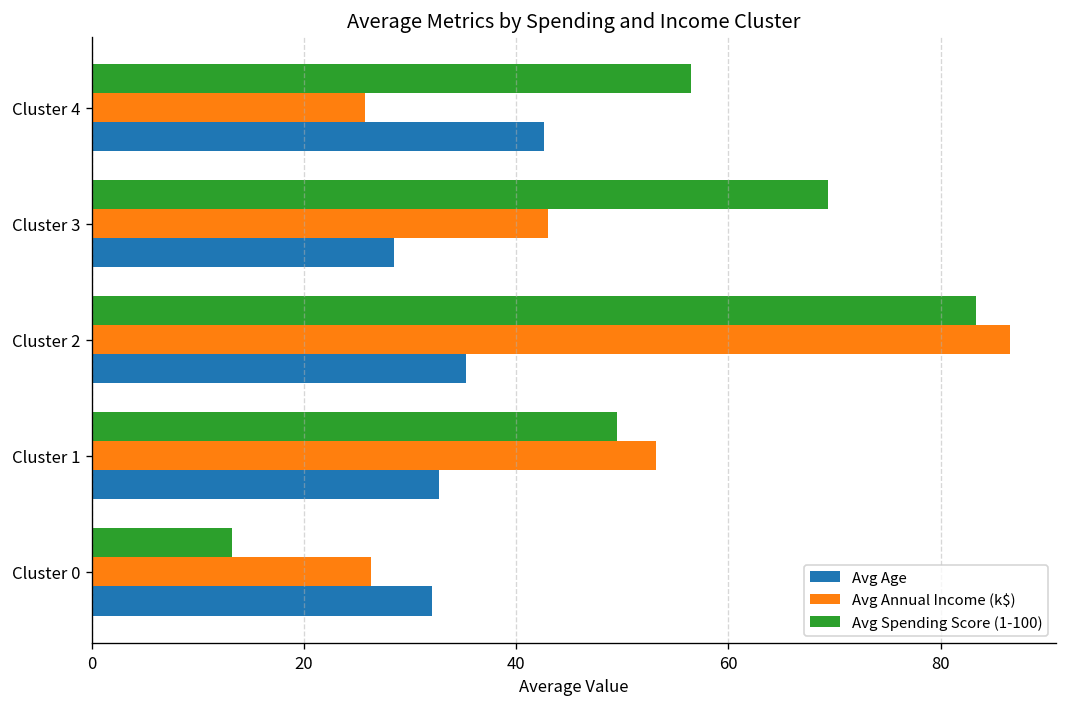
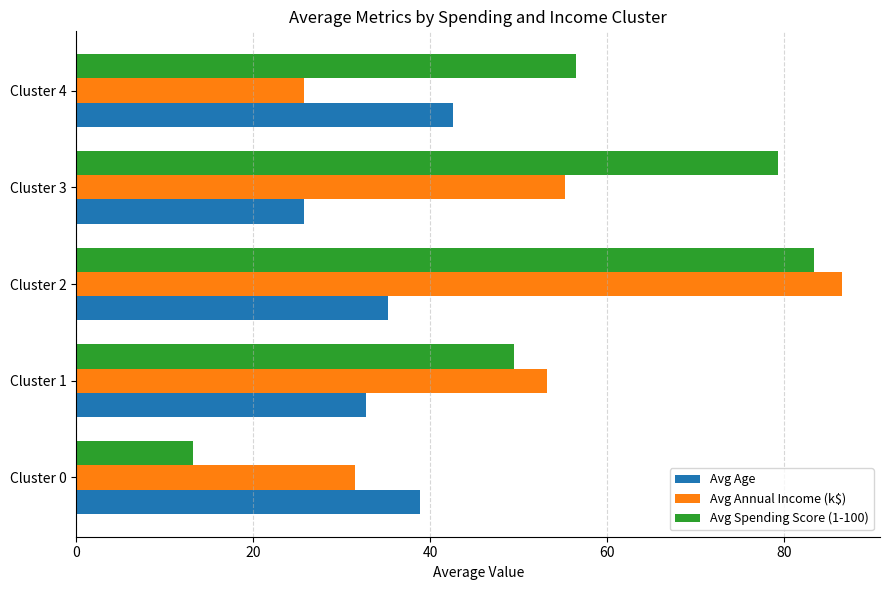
  {
    "Avg Age": {
      "Cluster 4": 43,
-     "Cluster 3": 29,
+     "Cluster 3": 26,
      "Cluster 2": 35,
      "Cluster 1": 33,
-     "Cluster 0": 32
+     "Cluster 0": 39
    },
    "Avg Annual Income (k$)": {
      "Cluster 4": 26,
-     "Cluster 3": 43,
+     "Cluster 3": 55,
      "Cluster 2": 87,
      "Cluster 1": 53,
-     "Cluster 0": 26
+     "Cluster 0": 32
    },
    "Avg Spending Score (1-100)": {
      "Cluster 4": 56,
-     "Cluster 3": 69,
+     "Cluster 3": 79,
      "Cluster 2": 83,
      "Cluster 1": 50,
      "Cluster 0": 13
    }
  }
